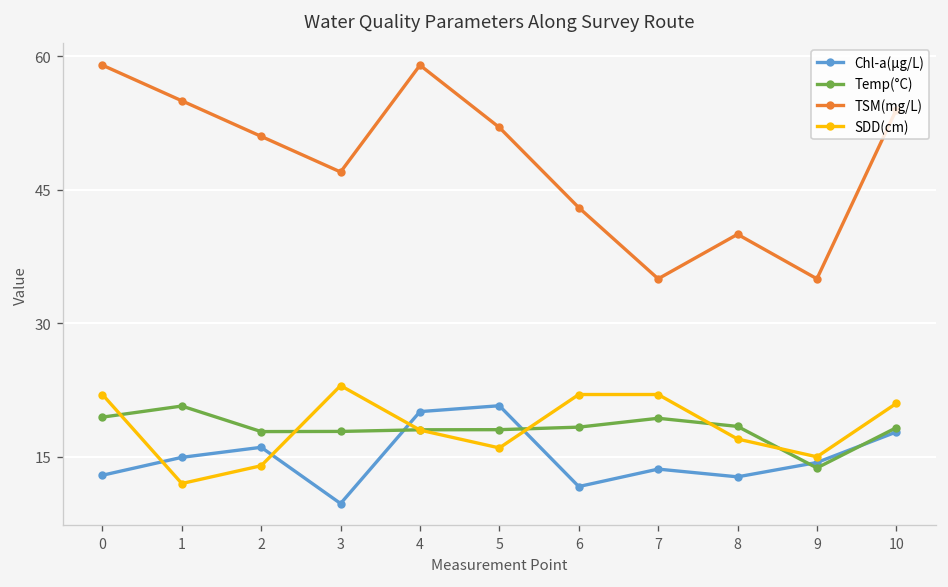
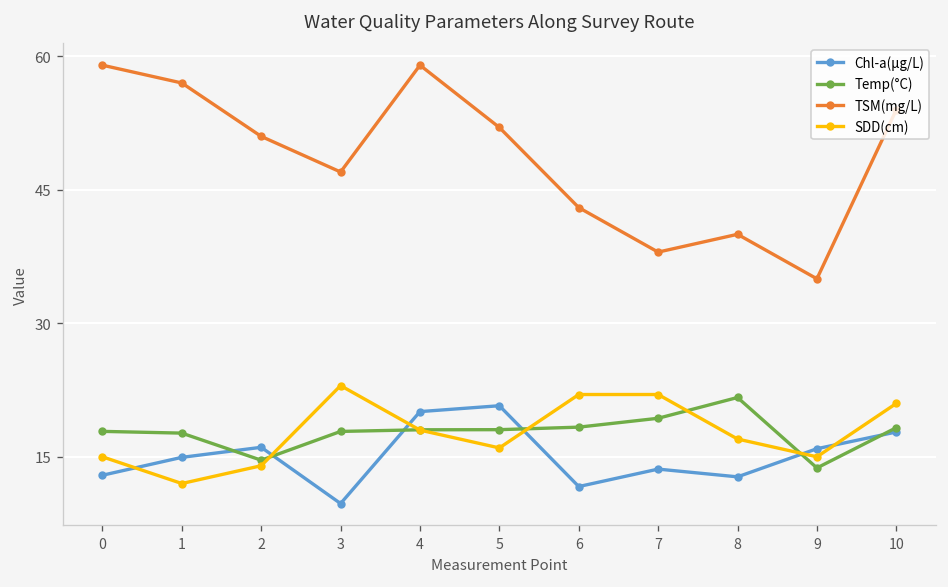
  {
    "Chl-a(μg/L)": {
      "0": 13,
      "1": 15,
      "2": 16,
      "3": 10,
      "4": 20,
      "5": 21,
      "6": 12,
      "7": 14,
      "8": 13,
-     "9": 14,
+     "9": 16,
      "10": 18
    },
    "Temp(°C)": {
-     "0": 19,
-     "1": 21,
-     "2": 18,
+     "0": 18,
+     "1": 18,
+     "2": 15,
      "3": 18,
      "5": 18,
      "6": 18,
      "7": 19,
-     "8": 18,
+     "8": 22,
      "9": 14,
      "10": 18
    },
    "TSM(mg/L)": {
      "0": 59,
-     "1": 55,
+     "1": 57,
      "2": 51,
      "3": 47,
      "4": 59,
      "5": 52,
      "6": 43,
-     "7": 35,
+     "7": 38,
      "8": 40,
      "9": 35
    },
    "SDD(cm)": {
-     "0": 22,
+     "0": 15,
      "1": 12,
      "2": 14,
      "3": 23,
      "5": 16,
      "6": 22,
      "7": 22,
      "8": 17,
      "9": 15,
      "10": 21
    }
  }
